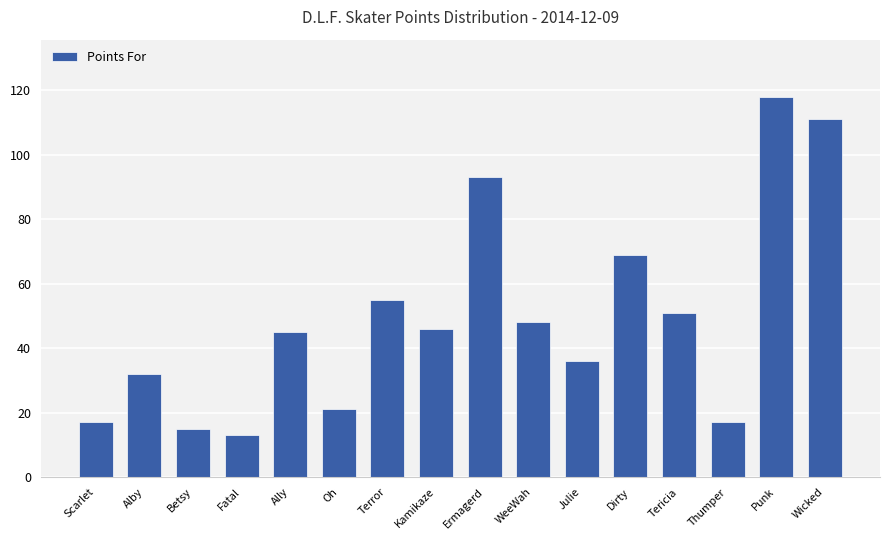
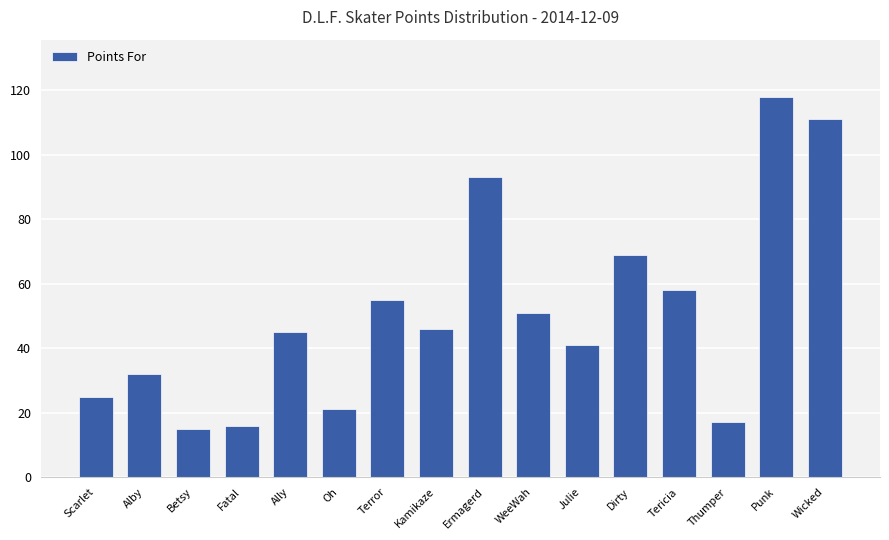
  {
-   "Scarlet": 17,
+   "Scarlet": 25,
    "Alby": 32,
    "Betsy": 15,
-   "Fatal": 13,
+   "Fatal": 16,
    "Ally": 45,
    "Oh": 21,
    "Terror": 55,
    "Kamikaze": 46,
    "Ermagerd": 93,
-   "WeeWah": 48,
-   "Julie": 36,
+   "WeeWah": 51,
+   "Julie": 41,
    "Dirty": 69,
-   "Tericia": 51,
+   "Tericia": 58,
    "Thumper": 17,
    "Punk": 118,
    "Wicked": 111
  }
